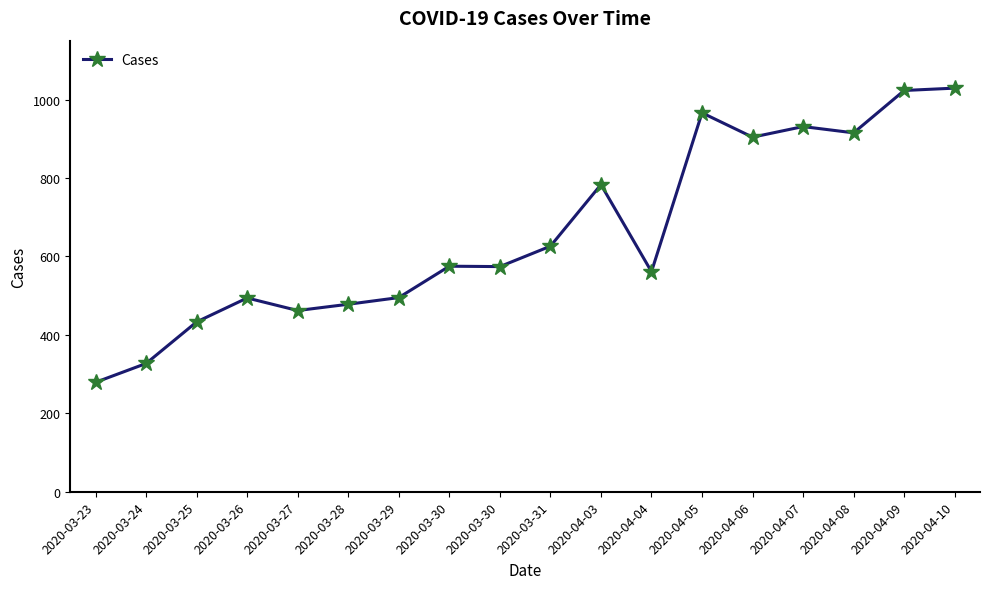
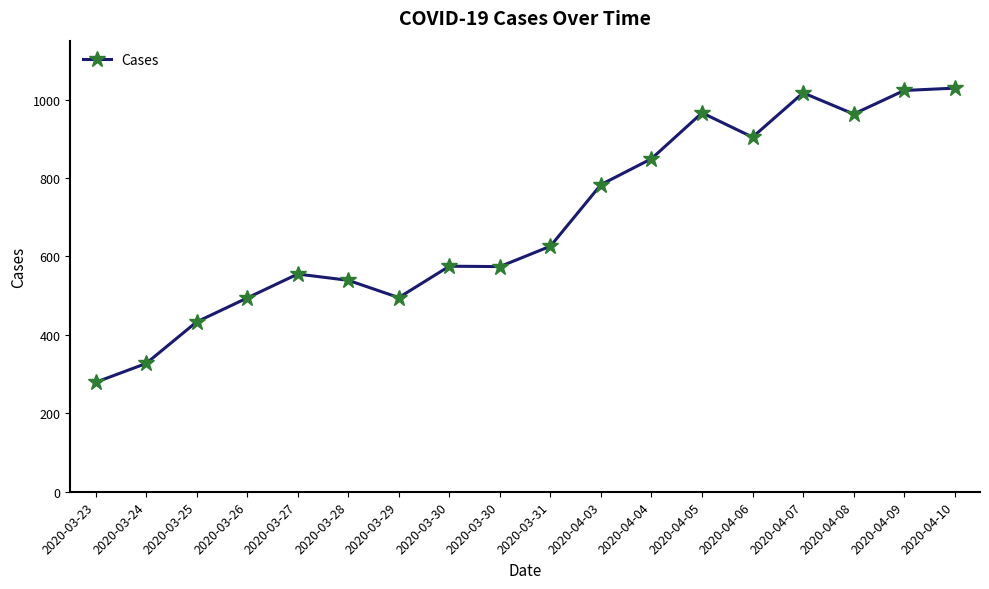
  {
    "2020-03-23": 280,
    "2020-03-24": 330,
    "2020-03-25": 430,
    "2020-03-26": 490,
-   "2020-03-27": 460,
-   "2020-03-28": 480,
+   "2020-03-27": 560,
+   "2020-03-28": 540,
    "2020-03-29": 500,
    "2020-03-31": 630,
    "2020-04-03": 780,
-   "2020-04-04": 560,
+   "2020-04-04": 850,
    "2020-04-05": 970,
    "2020-04-06": 900,
-   "2020-04-07": 930,
-   "2020-04-08": 920,
+   "2020-04-07": 1020,
+   "2020-04-08": 960,
    "2020-04-09": 1020,
    "2020-04-10": 1030
  }
